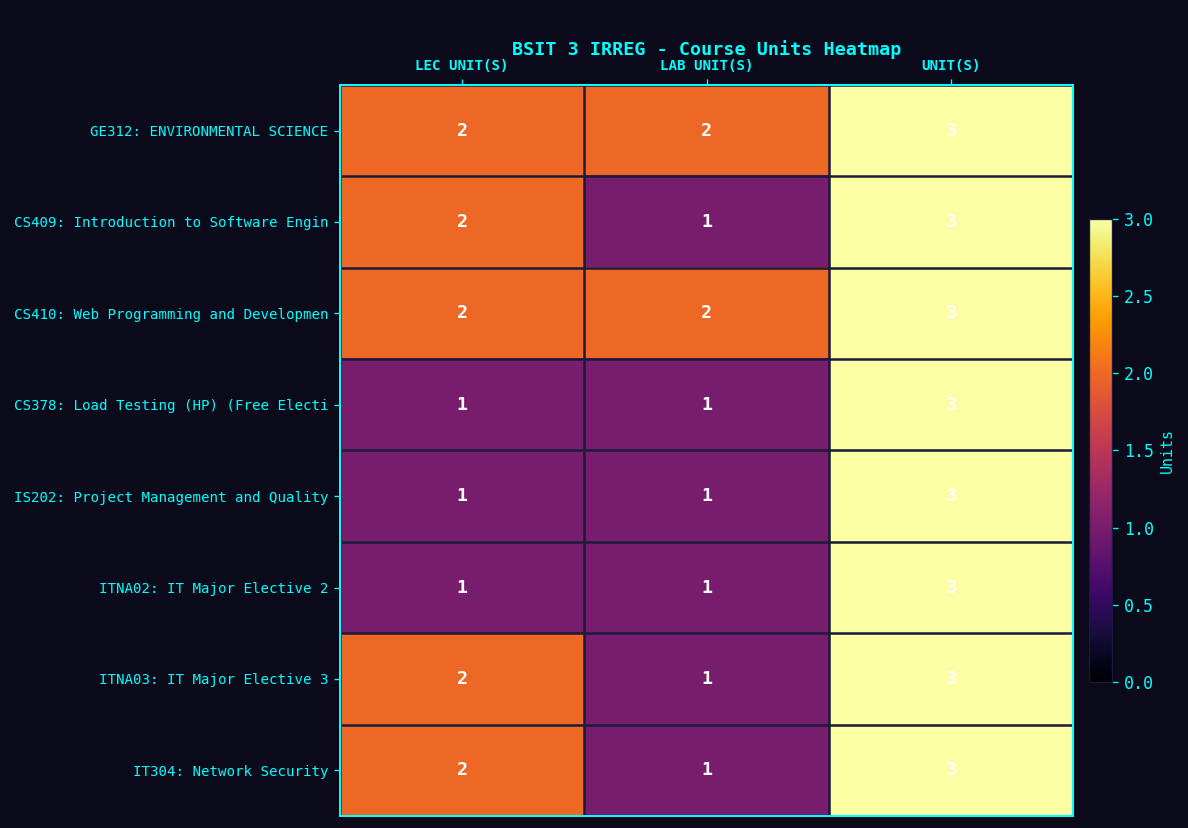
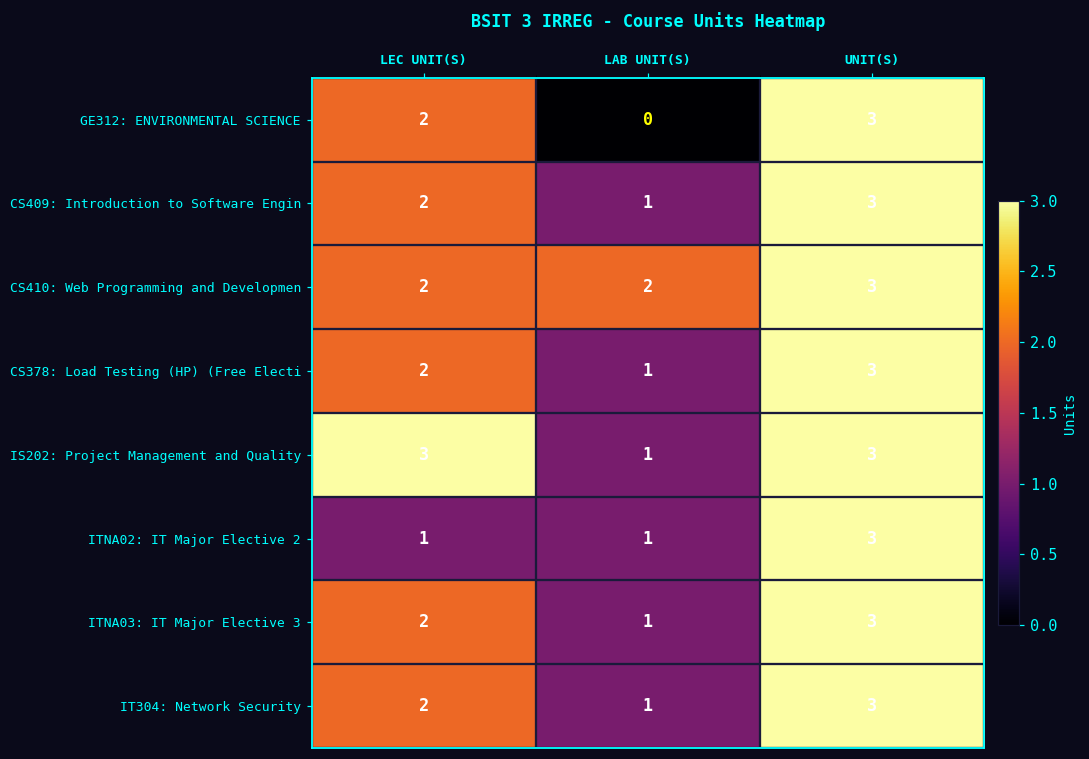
  {
    "GE312: ENVIRONMENTAL SCIENCE": {
      "LEC UNIT(S)": 2,
-     "LAB UNIT(S)": 2,
+     "LAB UNIT(S)": 0,
      "UNIT(S)": 3
    },
    "CS409: Introduction to Software Engin": {
      "LEC UNIT(S)": 2,
      "LAB UNIT(S)": 1,
      "UNIT(S)": 3
    },
    "CS410: Web Programming and Developmen": {
      "LEC UNIT(S)": 2,
      "LAB UNIT(S)": 2,
      "UNIT(S)": 3
    },
    "CS378: Load Testing (HP) (Free Electi": {
-     "LEC UNIT(S)": 1,
+     "LEC UNIT(S)": 2,
      "LAB UNIT(S)": 1,
      "UNIT(S)": 3
    },
    "IS202: Project Management and Quality": {
-     "LEC UNIT(S)": 1,
+     "LEC UNIT(S)": 3,
      "LAB UNIT(S)": 1,
      "UNIT(S)": 3
    },
    "ITNA02: IT Major Elective 2": {
      "LEC UNIT(S)": 1,
      "LAB UNIT(S)": 1,
      "UNIT(S)": 3
    },
    "ITNA03: IT Major Elective 3": {
      "LEC UNIT(S)": 2,
      "LAB UNIT(S)": 1,
      "UNIT(S)": 3
    },
    "IT304: Network Security": {
      "LEC UNIT(S)": 2,
      "LAB UNIT(S)": 1,
      "UNIT(S)": 3
    }
  }
